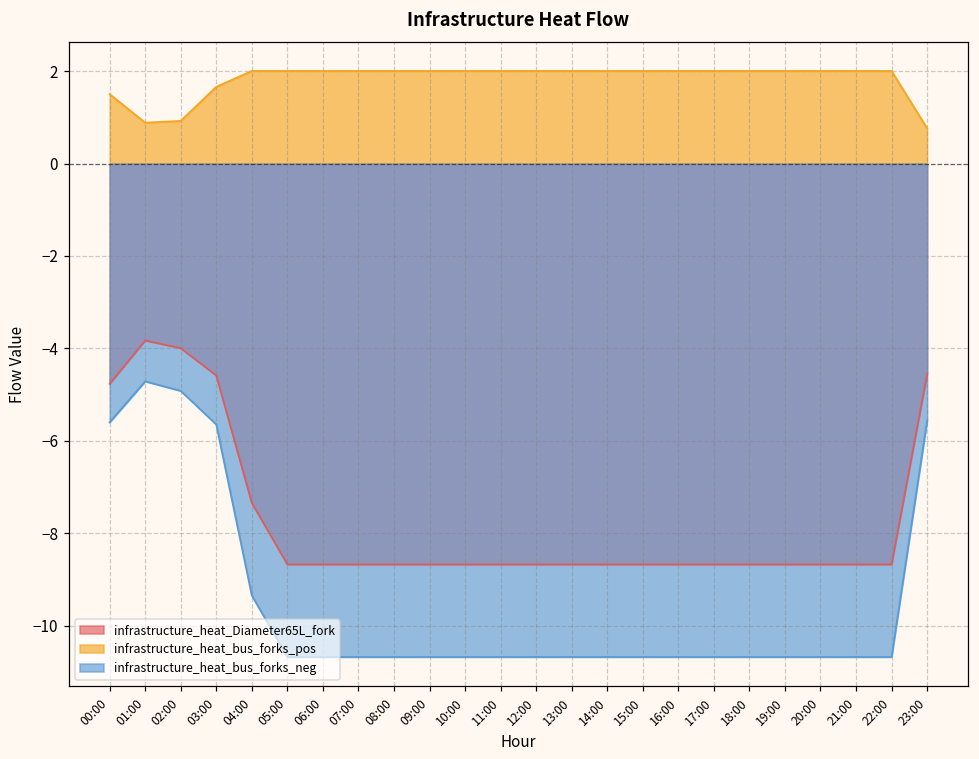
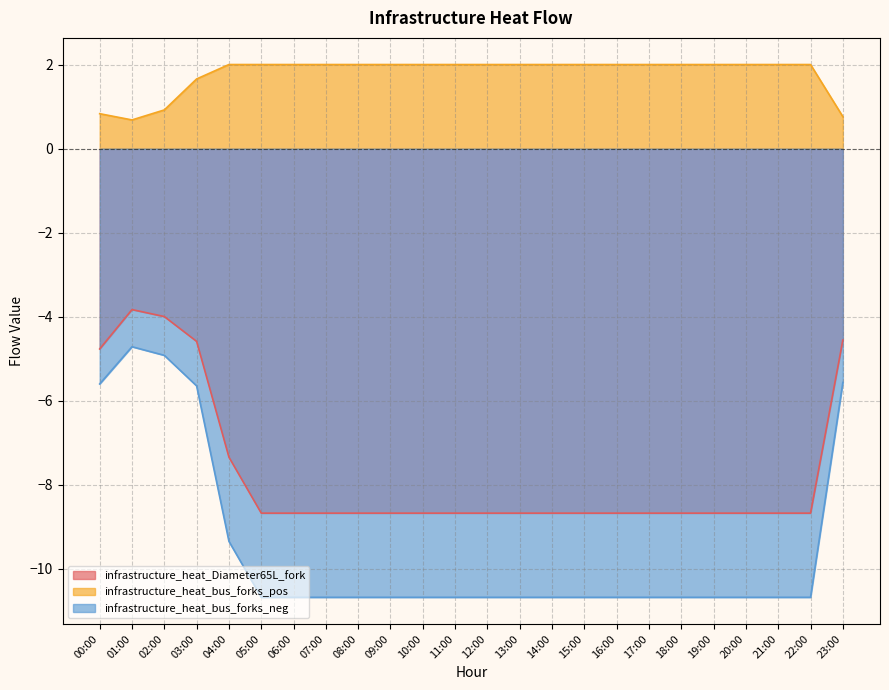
  {
    "infrastructure_heat_bus_forks_pos": {
-     "00:00": 1.5,
-     "01:00": 0.9,
+     "00:00": 0.8,
+     "01:00": 0.7,
      "02:00": 0.9,
      "03:00": 1.7,
      "04:00": 2.0,
      "05:00": 2.0,
      "06:00": 2.0,
      "07:00": 2.0,
      "08:00": 2.0,
      "09:00": 2.0,
      "10:00": 2.0,
      "11:00": 2.0,
      "12:00": 2.0,
      "13:00": 2.0,
      "14:00": 2.0,
      "15:00": 2.0,
      "16:00": 2.0,
      "17:00": 2.0,
      "18:00": 2.0,
      "19:00": 2.0,
      "20:00": 2.0,
      "21:00": 2.0,
      "22:00": 2.0,
      "23:00": 0.8
    }
  }
